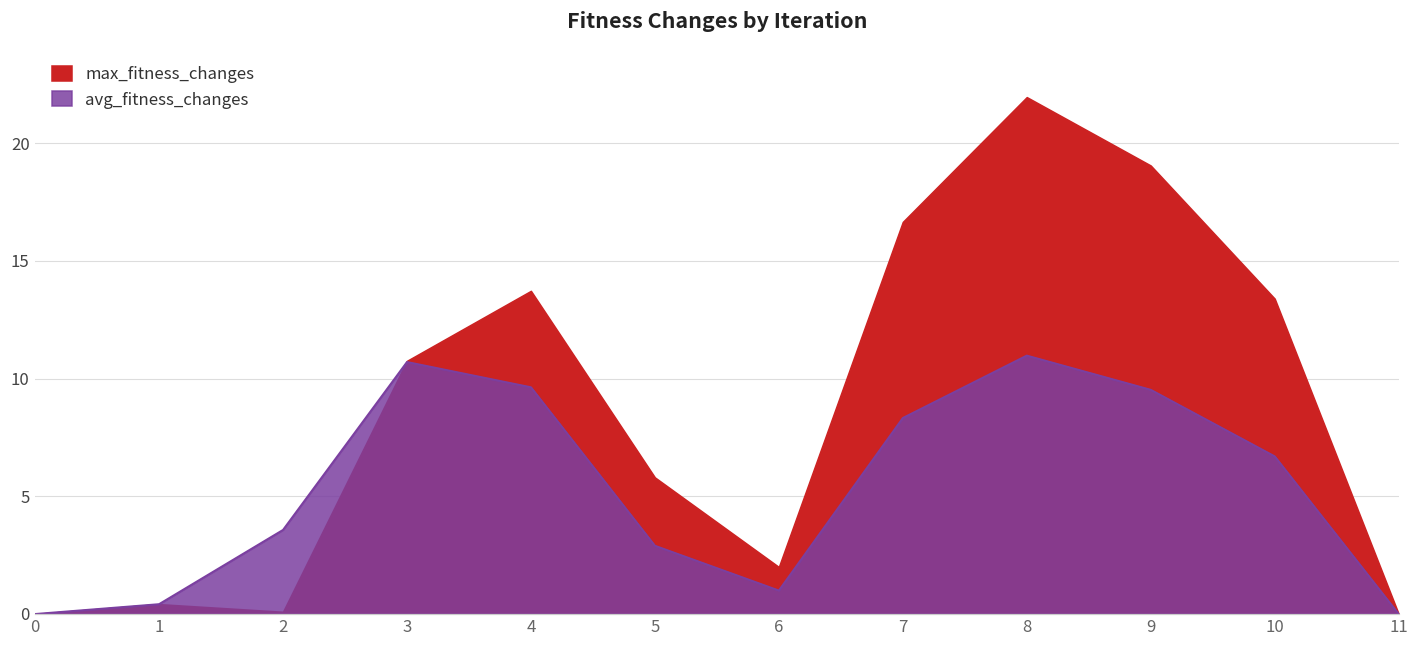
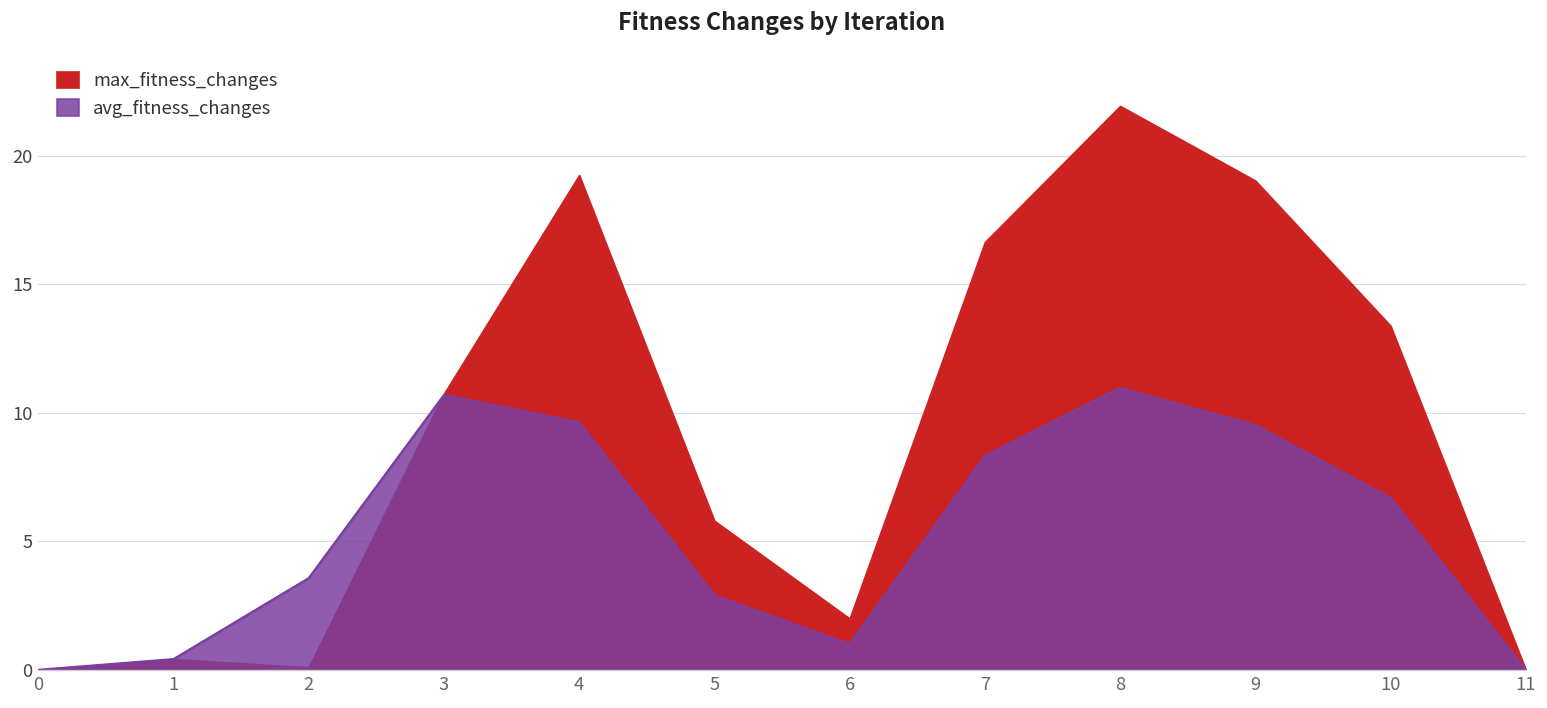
  {
    "max_fitness_changes": {
      "2": 0.1,
-     "4": 13.7,
+     "4": 19.3,
      "5": 5.8,
      "6": 2.0,
      "7": 16.7,
      "8": 22.0,
      "9": 19.0,
      "10": 13.4
    },
    "avg_fitness_changes": {
      "2": 3.6,
      "4": 9.6,
      "5": 2.9,
      "6": 1.0,
      "7": 8.3,
      "8": 11.0,
      "9": 9.5,
      "10": 6.7
    }
  }
